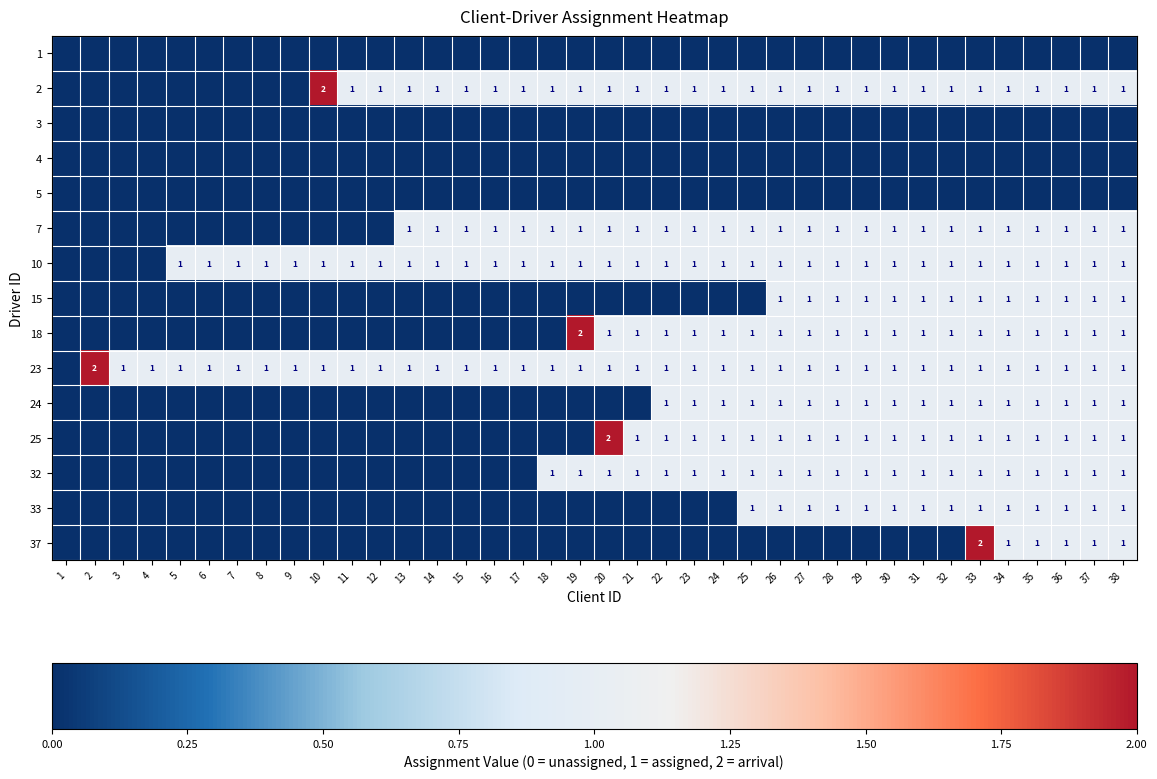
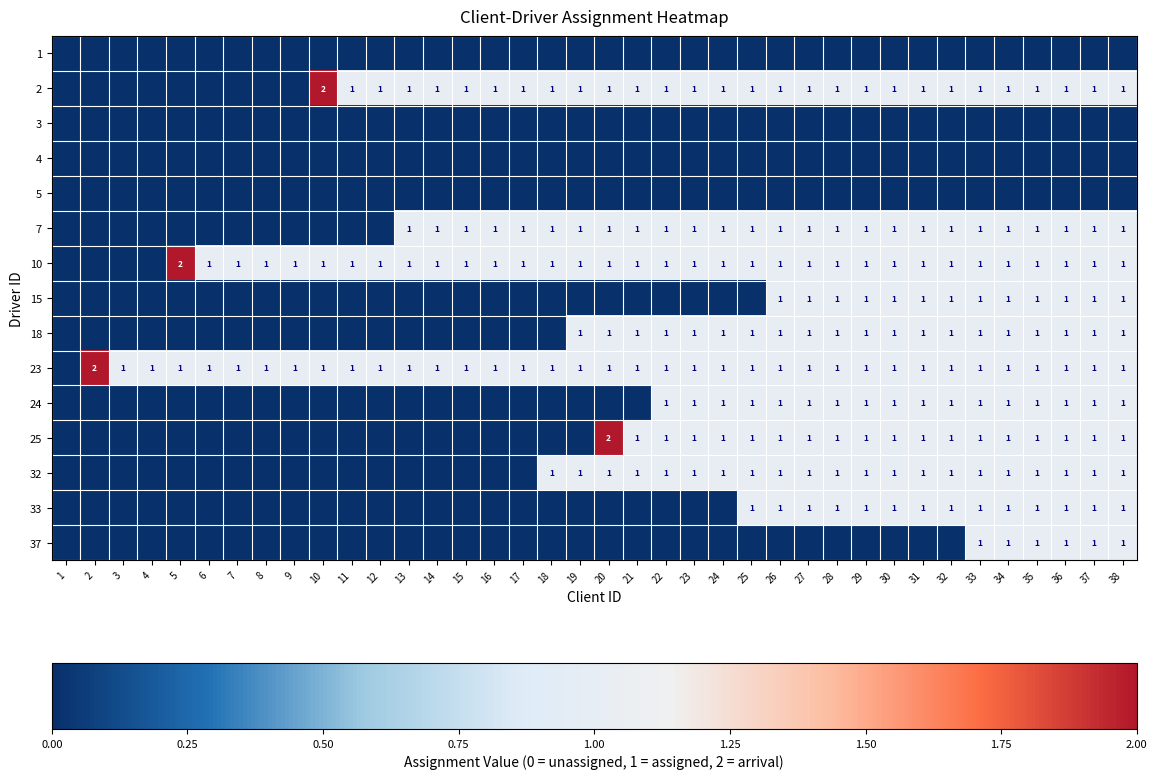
  {
    "10": {
-     "5": 1,
+     "5": 2,
      "6": 1,
      "7": 1,
      "8": 1,
      "9": 1,
      "10": 1,
      "11": 1,
      "12": 1,
      "13": 1,
      "14": 1,
      "15": 1,
      "16": 1,
      "17": 1,
      "18": 1,
      "19": 1,
      "20": 1,
      "21": 1,
      "22": 1,
      "23": 1,
      "24": 1,
      "25": 1,
      "26": 1,
      "27": 1,
      "28": 1,
      "29": 1,
      "30": 1,
      "31": 1,
      "32": 1,
      "33": 1,
      "34": 1,
      "35": 1,
      "36": 1,
      "37": 1,
      "38": 1
    },
    "18": {
-     "19": 2,
+     "19": 1,
      "20": 1,
      "21": 1,
      "22": 1,
      "23": 1,
      "24": 1,
      "25": 1,
      "26": 1,
      "27": 1,
      "28": 1,
      "29": 1,
      "30": 1,
      "31": 1,
      "32": 1,
      "33": 1,
      "34": 1,
      "35": 1,
      "36": 1,
      "37": 1,
      "38": 1
    },
    "37": {
-     "33": 2,
+     "33": 1,
      "34": 1,
      "35": 1,
      "36": 1,
      "37": 1,
      "38": 1
    }
  }
